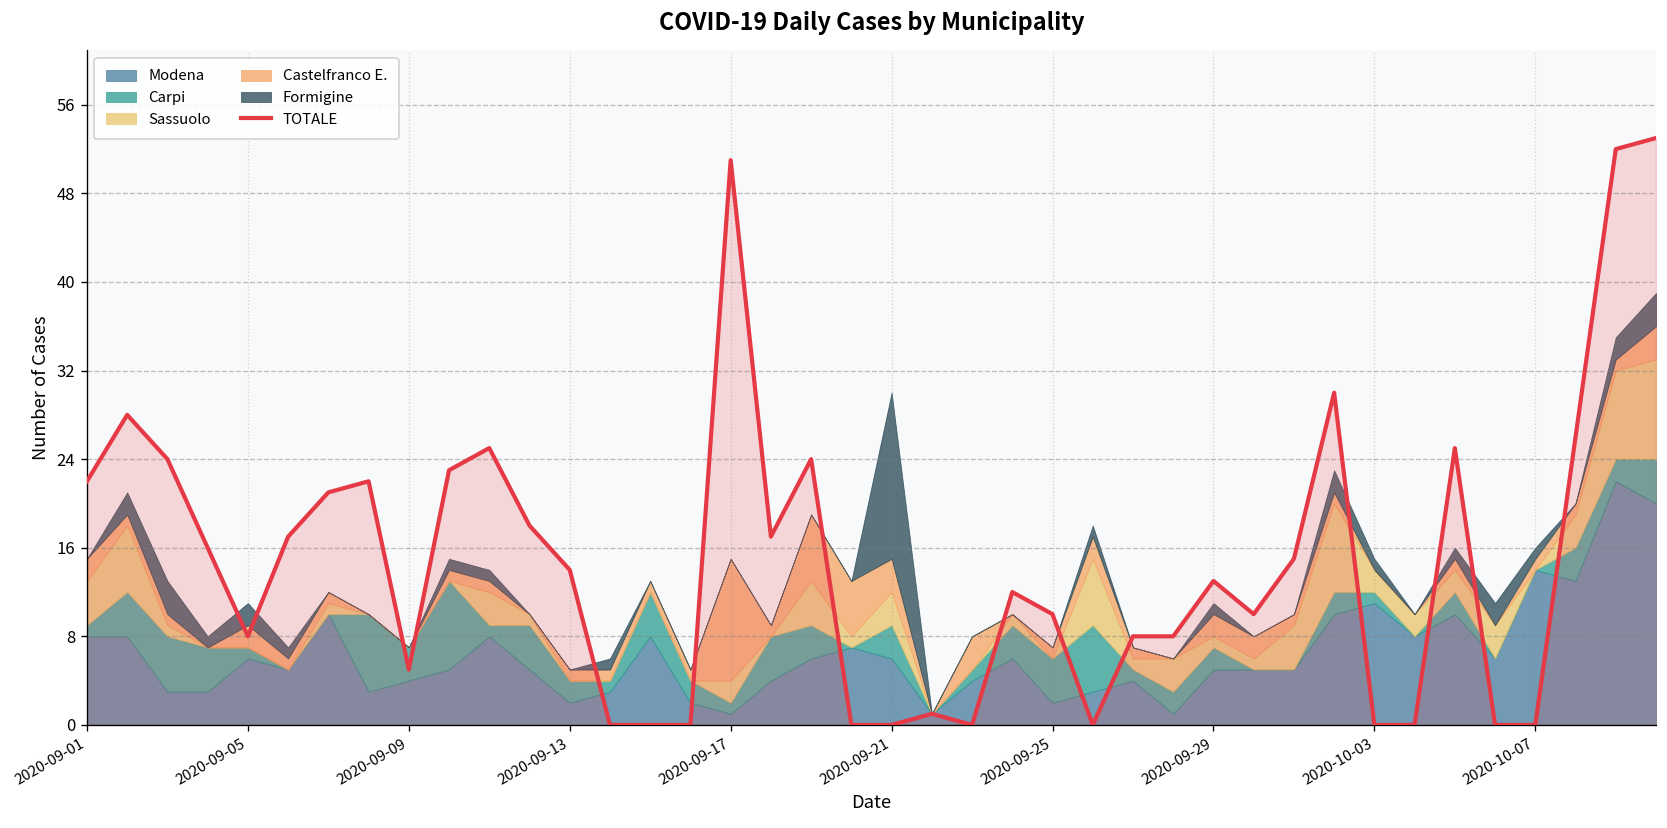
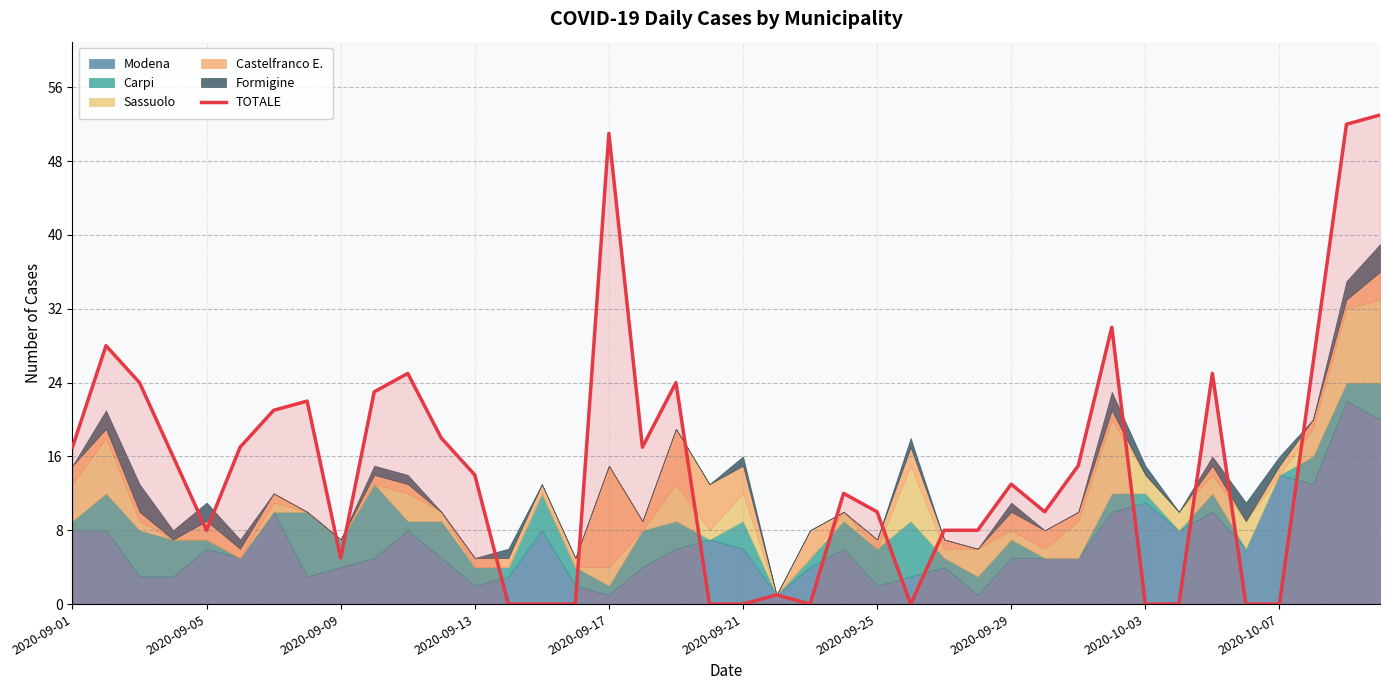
  {
    "TOTALE": {
-     "2020-09-01": 22,
+     "2020-09-01": 17,
      "2020-09-05": 8,
      "2020-09-09": 5,
      "2020-09-13": 14,
      "2020-09-17": 51,
      "2020-09-21": 0,
      "2020-09-25": 10,
      "2020-09-29": 13,
      "2020-10-03": 0,
      "2020-10-07": 0
    },
    "Formigine": {
      "2020-09-05": 2,
-     "2020-09-21": 15,
+     "2020-09-21": 1,
      "2020-09-29": 1,
      "2020-10-03": 1,
      "2020-10-07": 1
    }
  }
